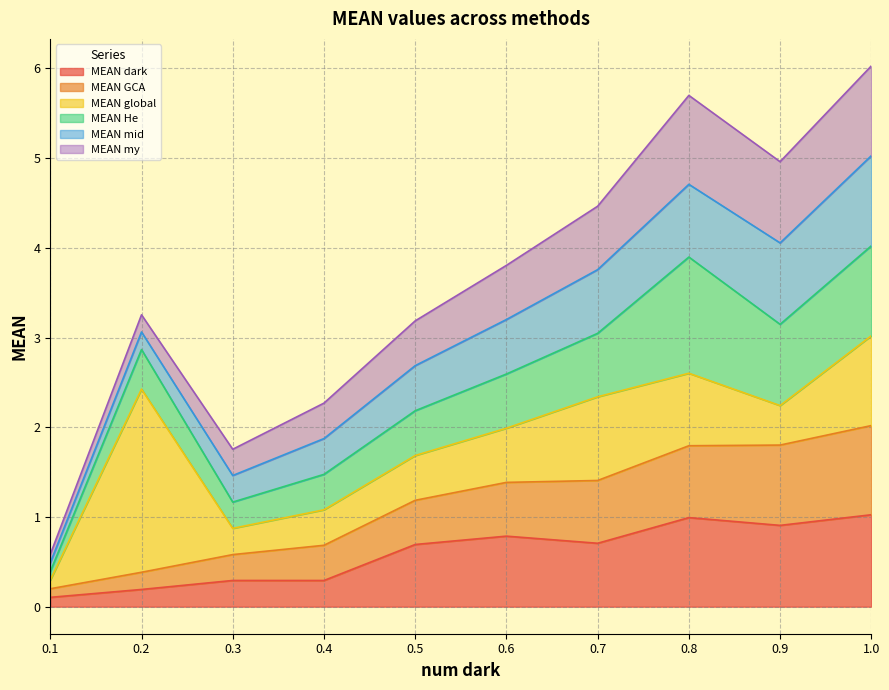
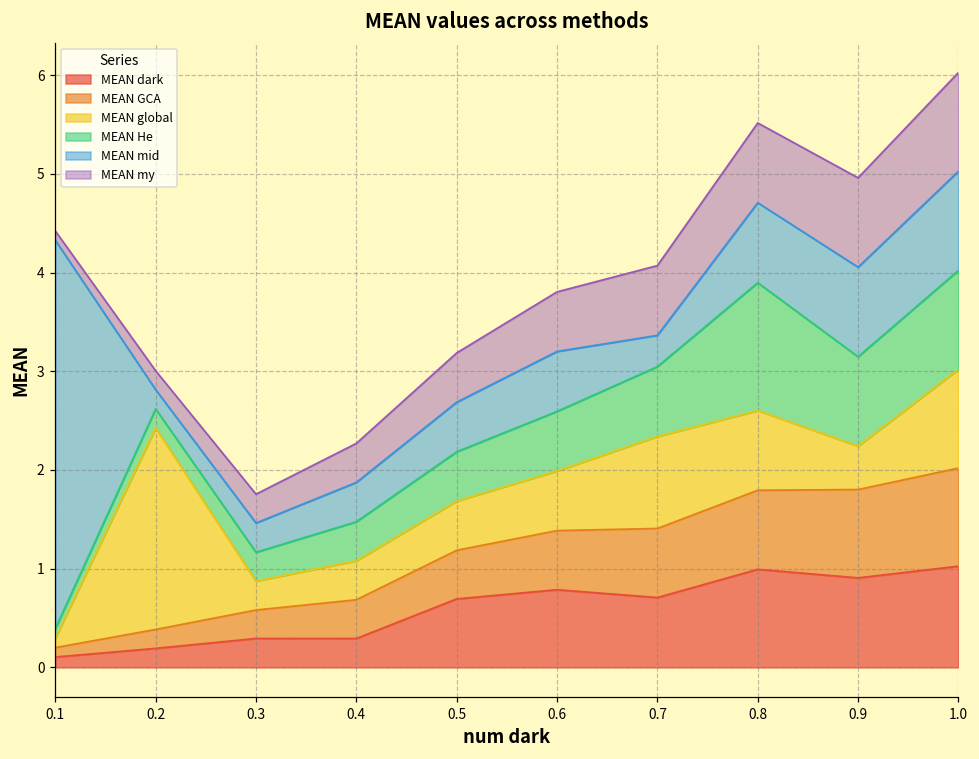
  {
    "MEAN global": {
      "0.1": 0.1,
      "0.2": 2.0,
      "0.3": 0.3,
      "0.4": 0.4,
      "0.5": 0.5,
      "0.6": 0.6,
      "0.7": 0.9,
      "0.8": 0.8,
      "0.9": 0.4,
      "1.0": 1.0
    },
    "MEAN He": {
      "0.1": 0.1,
-     "0.2": 0.4,
+     "0.2": 0.2,
      "0.3": 0.3,
      "0.4": 0.4,
      "0.5": 0.5,
      "0.6": 0.6,
      "0.7": 0.7,
      "0.8": 1.3,
      "0.9": 0.9,
      "1.0": 1.0
    },
    "MEAN mid": {
-     "0.1": 0.1,
+     "0.1": 3.9,
      "0.2": 0.2,
      "0.3": 0.3,
      "0.4": 0.4,
      "0.5": 0.5,
      "0.6": 0.6,
-     "0.7": 0.7,
+     "0.7": 0.3,
      "0.8": 0.8,
      "0.9": 0.9,
      "1.0": 1.0
    },
    "MEAN my": {
      "0.1": 0.1,
      "0.2": 0.2,
      "0.3": 0.3,
      "0.4": 0.4,
      "0.5": 0.5,
      "0.6": 0.6,
      "0.7": 0.7,
-     "0.8": 1.0,
+     "0.8": 0.8,
      "0.9": 0.9,
      "1.0": 1.0
    }
  }
